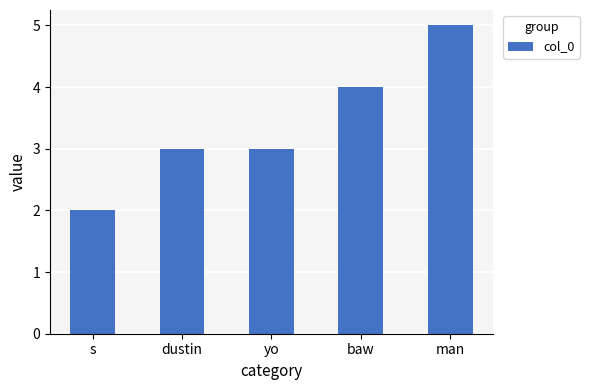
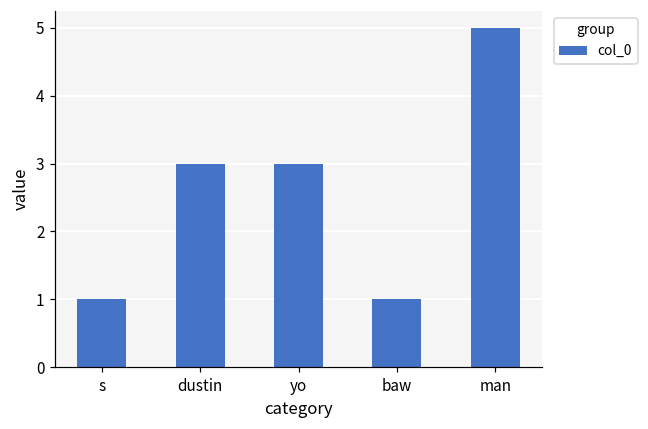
  {
-   "s": 2,
+   "s": 1,
    "dustin": 3,
    "yo": 3,
-   "baw": 4,
+   "baw": 1,
    "man": 5
  }
